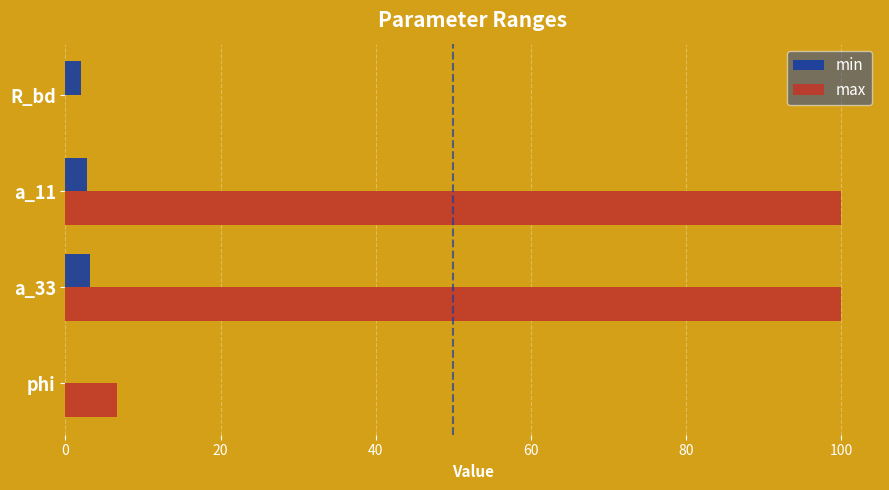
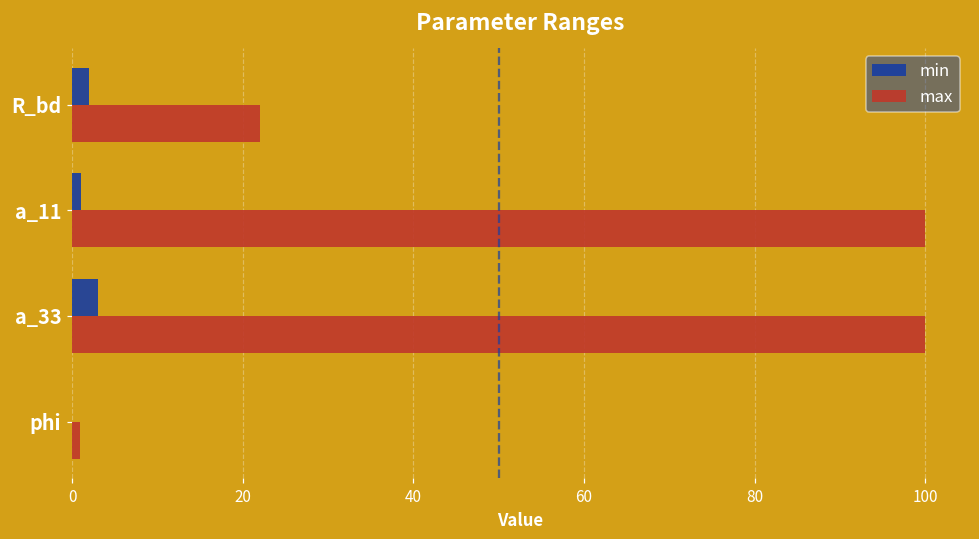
  {
    "min": {
      "R_bd": 2,
-     "a_11": 3,
+     "a_11": 1,
      "a_33": 3
    },
    "max": {
-     "R_bd": 0,
+     "R_bd": 22,
      "a_11": 100,
      "a_33": 100,
-     "phi": 7
+     "phi": 1
    }
  }
